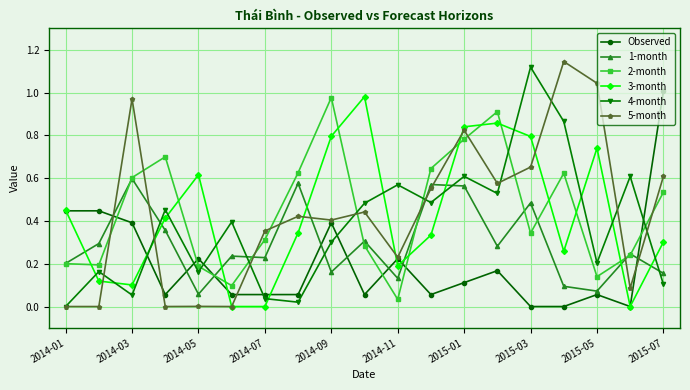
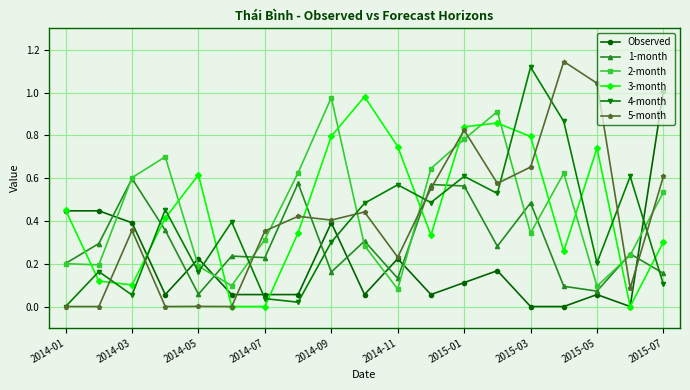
  {
    "2-month": {
      "2014-05": 0.19,
      "2014-07": 0.31,
      "2014-09": 0.98,
-     "2014-11": 0.03,
+     "2014-11": 0.08,
      "2015-01": 0.78,
      "2015-03": 0.34,
-     "2015-05": 0.14,
+     "2015-05": 0.10,
      "2015-07": 0.53
    },
    "3-month": {
      "2014-03": 0.10,
      "2014-05": 0.62,
      "2014-07": 0.00,
      "2014-09": 0.80,
-     "2014-11": 0.19,
+     "2014-11": 0.75,
      "2015-01": 0.84,
      "2015-03": 0.79,
      "2015-05": 0.74,
      "2015-07": 0.30
    },
    "5-month": {
-     "2014-03": 0.97,
+     "2014-03": 0.36,
      "2014-05": 0.00,
      "2014-07": 0.35,
      "2014-09": 0.40,
      "2015-01": 0.82,
      "2015-03": 0.65,
      "2015-07": 0.61
    }
  }
